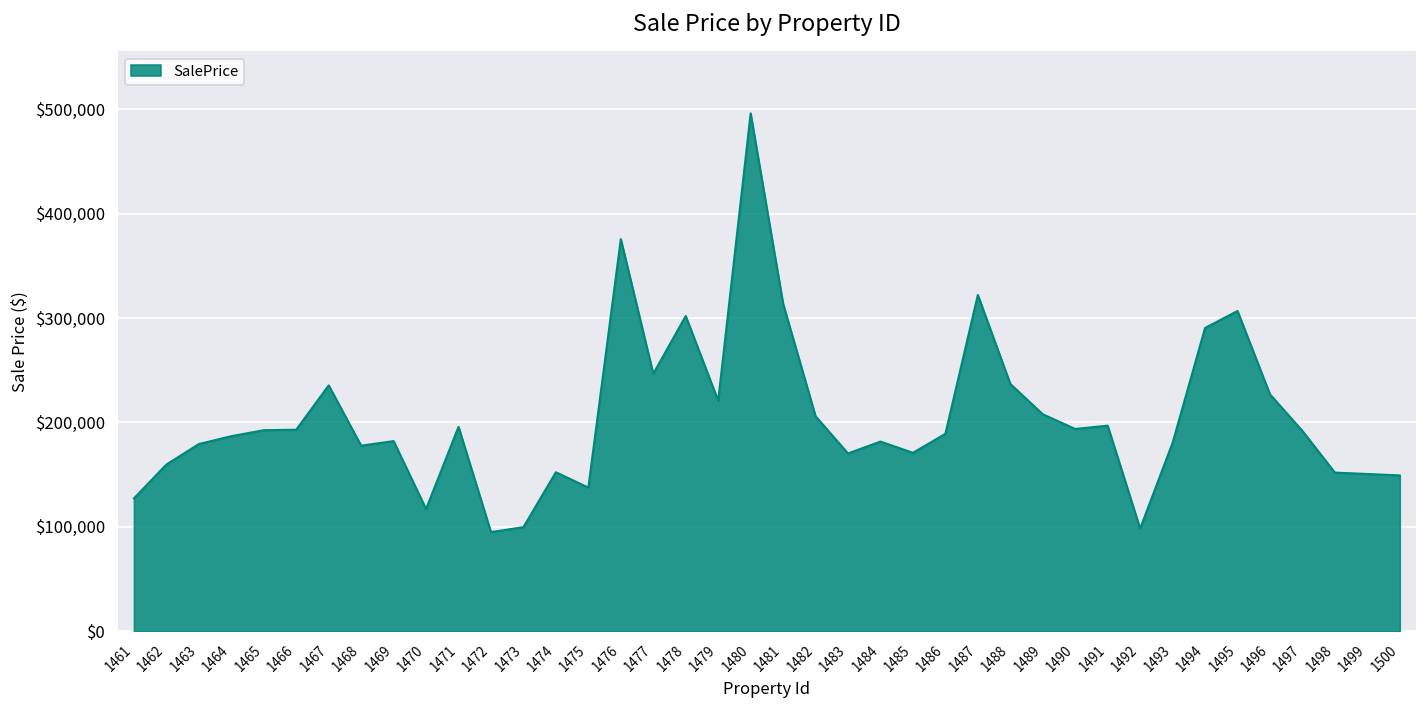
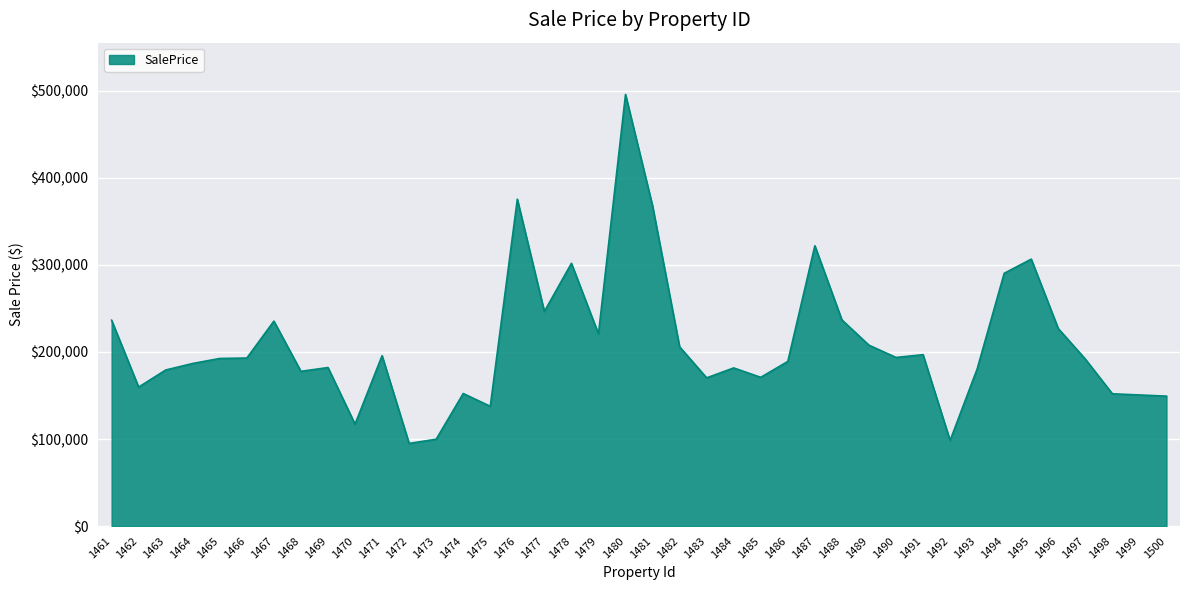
  {
-   "1461": "$130,000",
+   "1461": "$240,000",
    "1462": "$160,000",
    "1463": "$180,000",
    "1464": "$190,000",
    "1465": "$190,000",
    "1466": "$190,000",
    "1467": "$240,000",
    "1468": "$180,000",
    "1469": "$180,000",
    "1470": "$120,000",
    "1471": "$200,000",
    "1472": "$90,000",
    "1473": "$100,000",
    "1474": "$150,000",
    "1475": "$140,000",
    "1476": "$380,000",
    "1477": "$250,000",
    "1478": "$300,000",
    "1479": "$220,000",
    "1480": "$500,000",
-   "1481": "$310,000",
+   "1481": "$370,000",
    "1482": "$210,000",
    "1483": "$170,000",
    "1484": "$180,000",
    "1485": "$170,000",
    "1486": "$190,000",
    "1487": "$320,000",
    "1488": "$240,000",
    "1489": "$210,000",
    "1490": "$190,000",
    "1491": "$200,000",
    "1492": "$100,000",
    "1493": "$180,000",
    "1494": "$290,000",
    "1495": "$310,000",
    "1496": "$230,000",
    "1497": "$190,000",
    "1498": "$150,000",
    "1499": "$150,000",
    "1500": "$150,000"
  }
